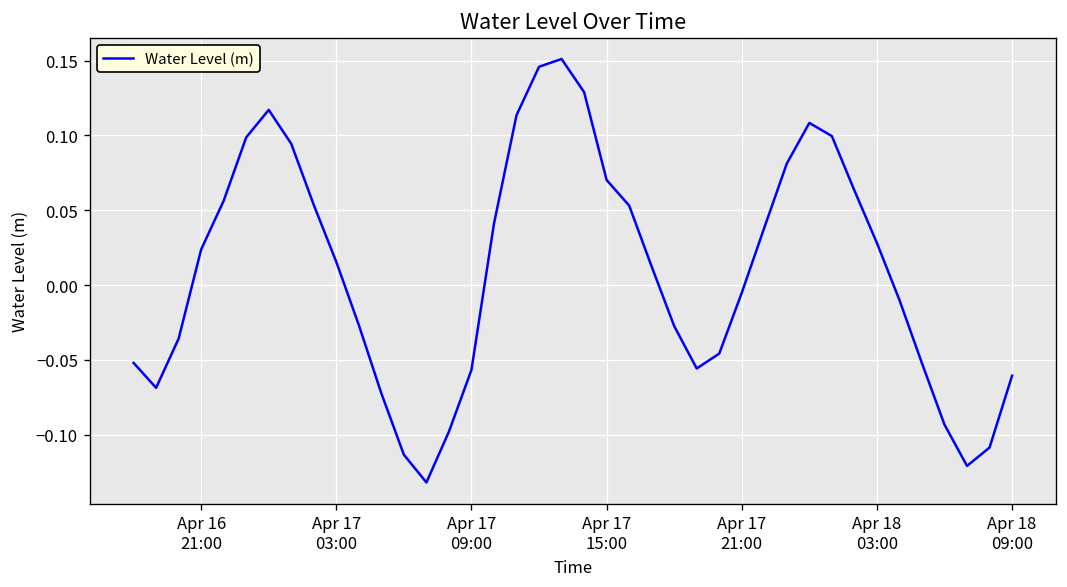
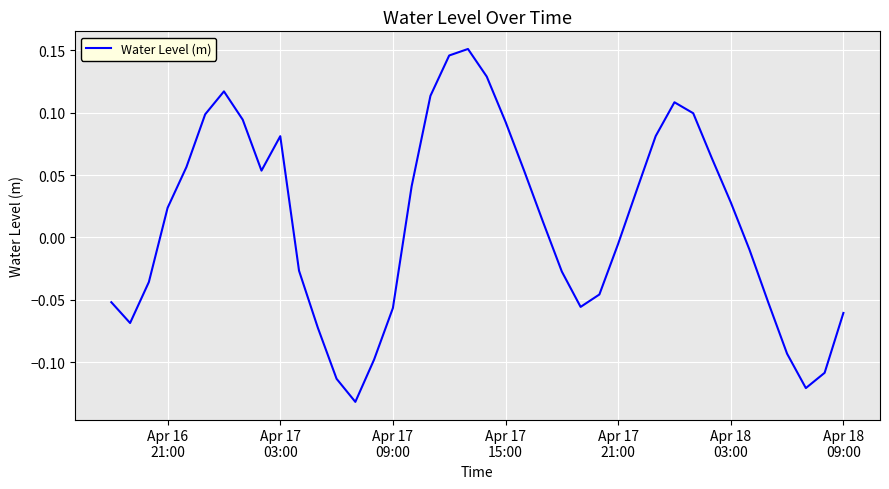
  {
    "Apr 16 21:00": 0.024,
-   "Apr 17 03:00": 0.015,
+   "Apr 17 03:00": 0.081,
    "Apr 17 09:00": -0.057,
-   "Apr 17 15:00": 0.070,
+   "Apr 17 15:00": 0.093,
    "Apr 17 21:00": -0.005,
    "Apr 18 03:00": 0.028,
    "Apr 18 09:00": -0.061
  }
